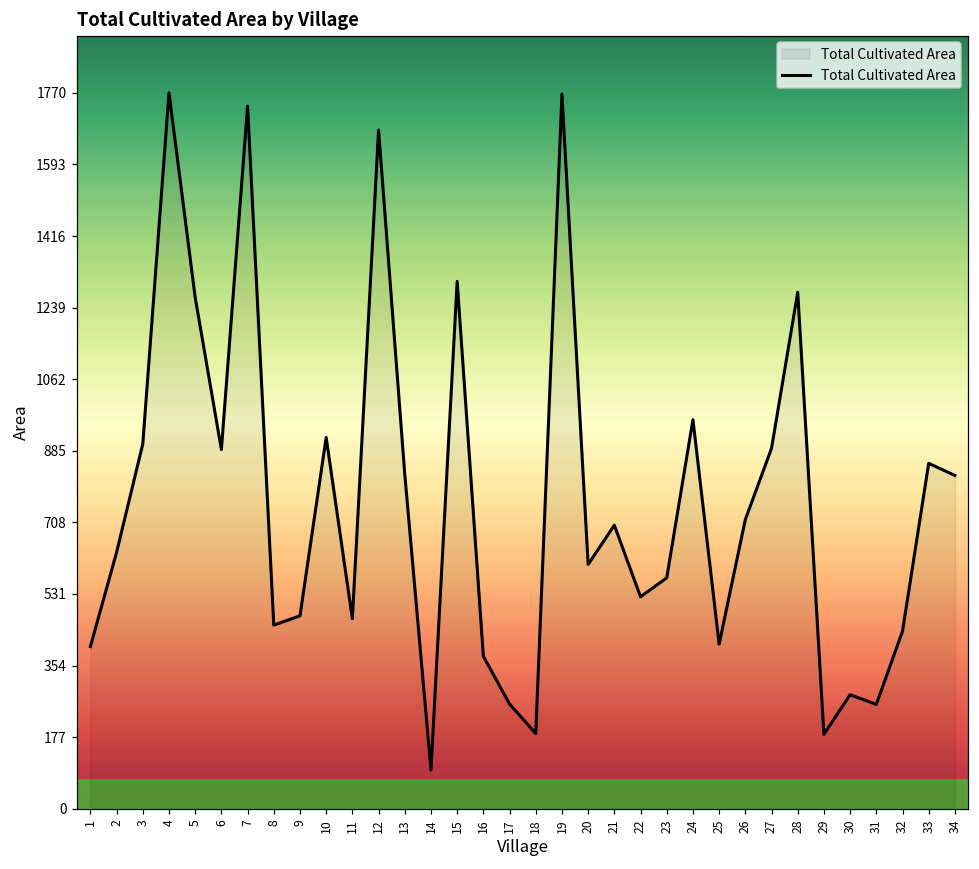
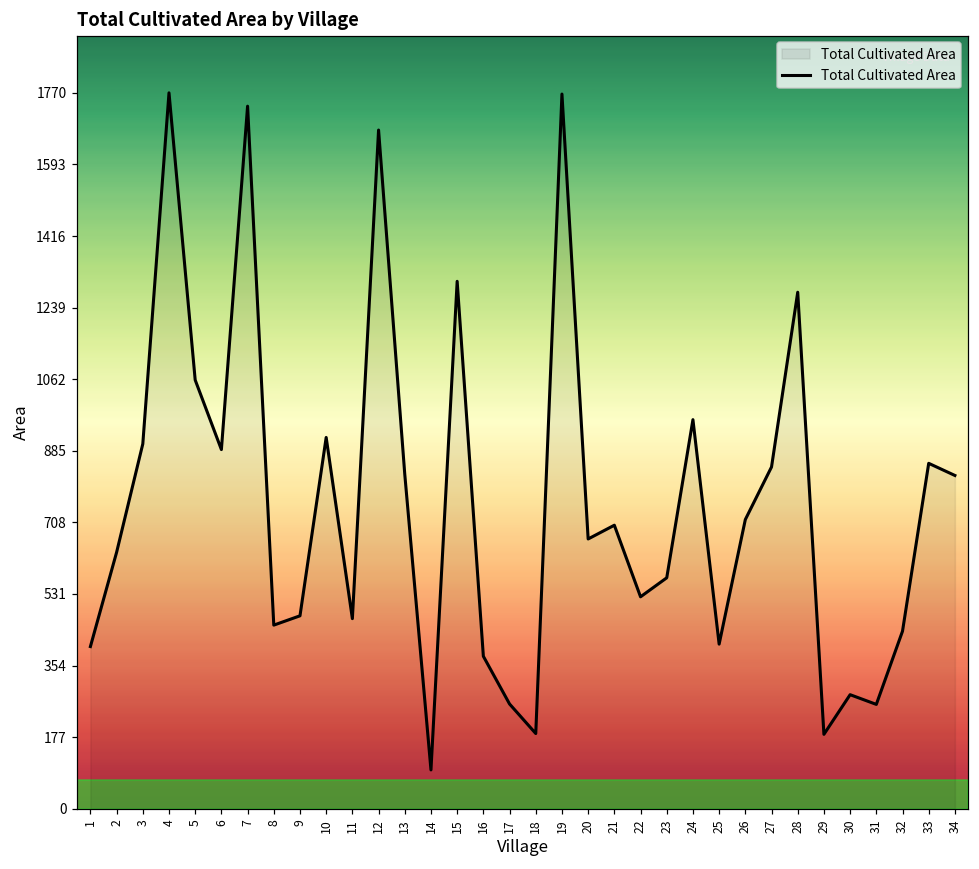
  {
    "1": 400,
    "2": 630,
    "3": 900,
    "4": 1770,
-   "5": 1260,
+   "5": 1060,
    "6": 890,
    "7": 1740,
    "8": 450,
    "9": 480,
    "10": 920,
    "11": 470,
    "12": 1680,
    "13": 830,
    "14": 100,
    "15": 1300,
    "16": 380,
    "17": 260,
    "18": 190,
    "19": 1770,
-   "20": 600,
+   "20": 670,
    "21": 700,
    "22": 520,
    "23": 570,
    "24": 960,
    "25": 410,
    "26": 720,
-   "27": 890,
+   "27": 850,
    "28": 1280,
    "29": 180,
    "30": 280,
    "31": 260,
    "32": 440,
    "33": 850,
    "34": 820
  }
